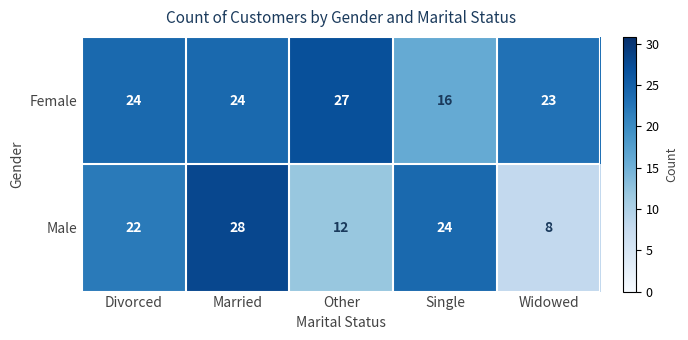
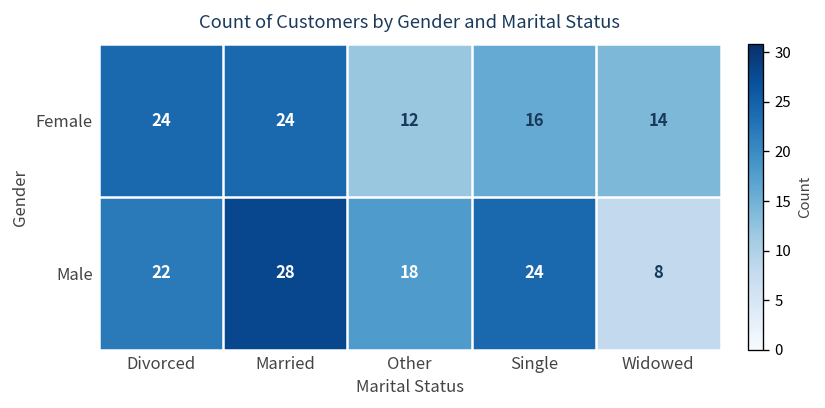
  {
    "Female": {
      "Divorced": 24,
      "Married": 24,
-     "Other": 27,
+     "Other": 12,
      "Single": 16,
-     "Widowed": 23
+     "Widowed": 14
    },
    "Male": {
      "Divorced": 22,
      "Married": 28,
-     "Other": 12,
+     "Other": 18,
      "Single": 24,
      "Widowed": 8
    }
  }
